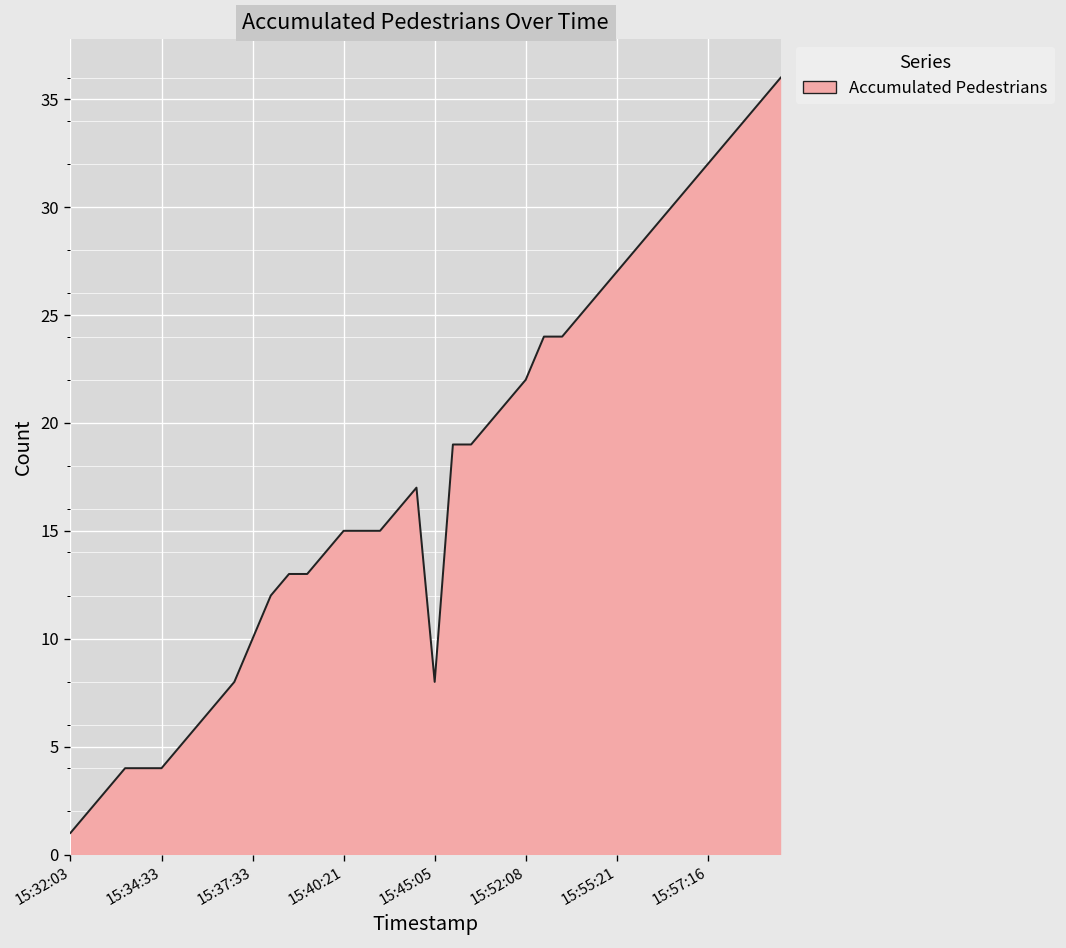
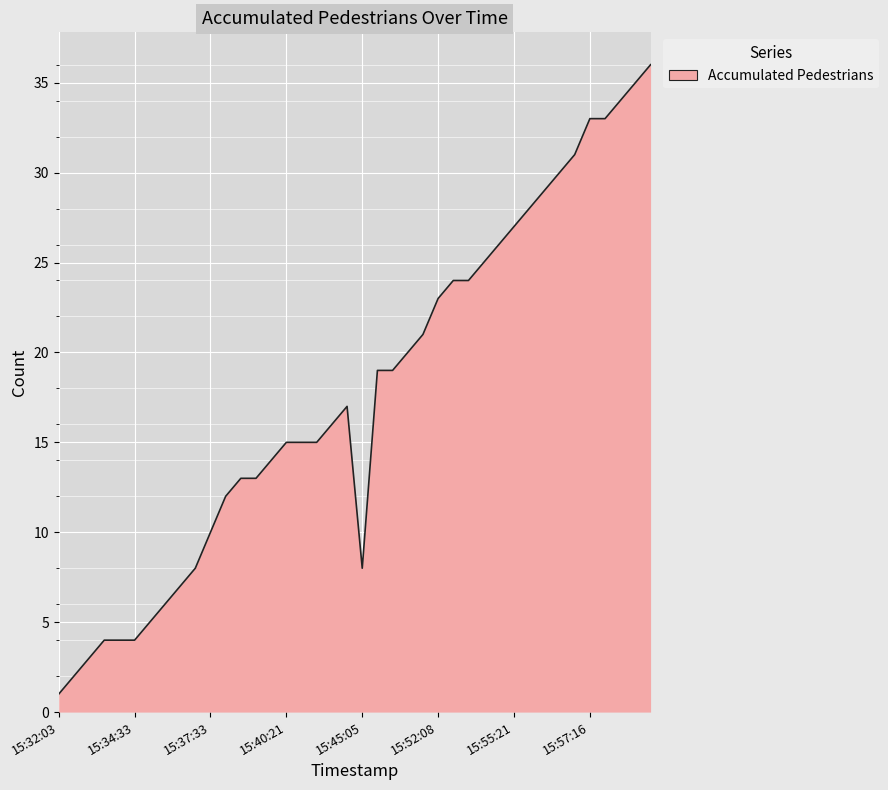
  {
    "15:32:03": 1,
    "15:34:33": 4,
    "15:37:33": 10,
    "15:40:21": 15,
    "15:45:05": 8,
-   "15:52:08": 22,
+   "15:52:08": 23,
    "15:55:21": 27,
-   "15:57:16": 32
+   "15:57:16": 33
  }
